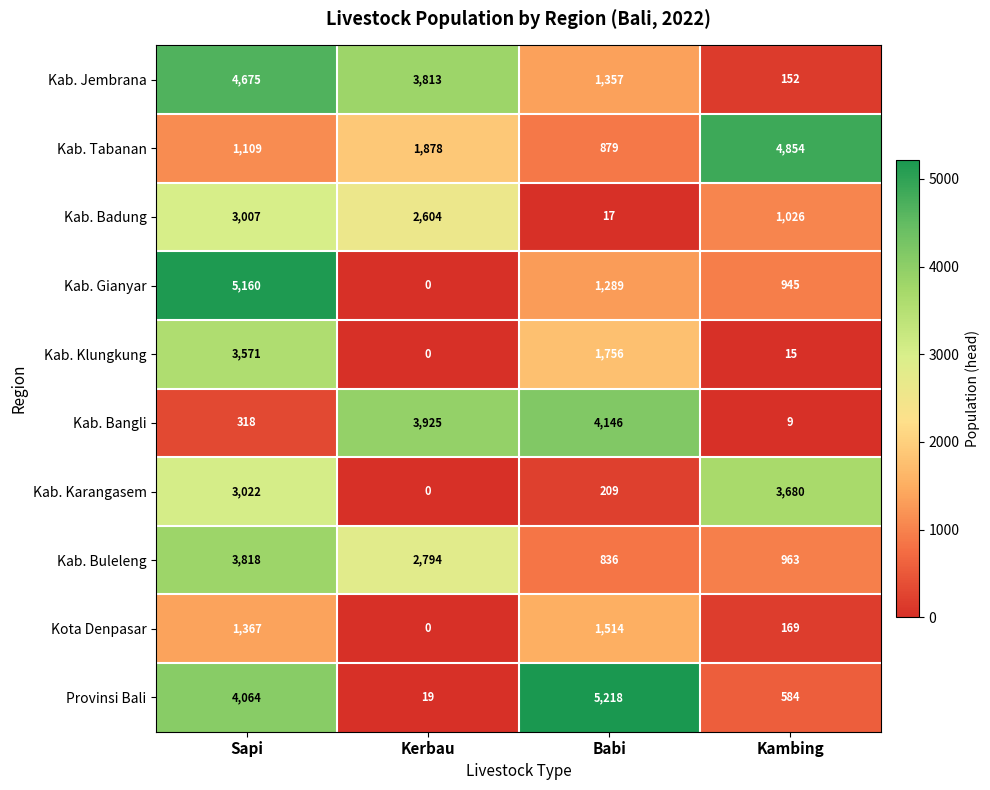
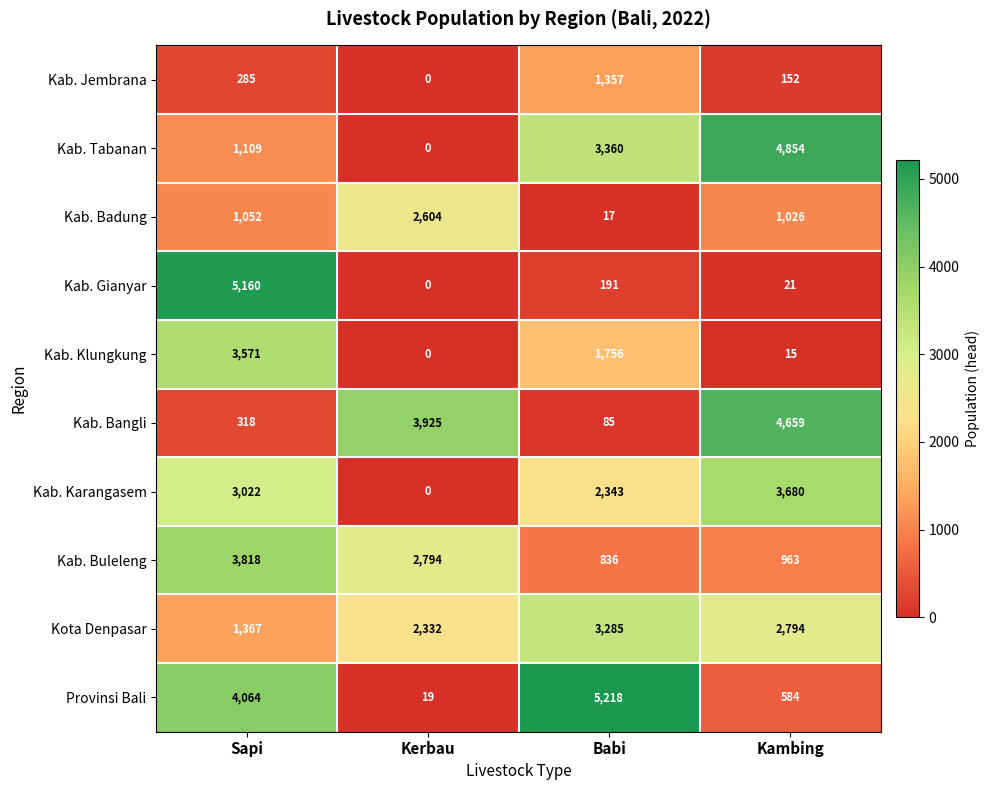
  {
    "Kab. Jembrana": {
-     "Sapi": "4,675",
-     "Kerbau": "3,813",
+     "Sapi": "285",
+     "Kerbau": "0",
      "Babi": "1,357",
      "Kambing": "152"
    },
    "Kab. Tabanan": {
      "Sapi": "1,109",
-     "Kerbau": "1,878",
-     "Babi": "879",
+     "Kerbau": "0",
+     "Babi": "3,360",
      "Kambing": "4,854"
    },
    "Kab. Badung": {
-     "Sapi": "3,007",
+     "Sapi": "1,052",
      "Kerbau": "2,604",
      "Babi": "17",
      "Kambing": "1,026"
    },
    "Kab. Gianyar": {
      "Sapi": "5,160",
      "Kerbau": "0",
-     "Babi": "1,289",
-     "Kambing": "945"
+     "Babi": "191",
+     "Kambing": "21"
    },
    "Kab. Klungkung": {
      "Sapi": "3,571",
      "Kerbau": "0",
      "Babi": "1,756",
      "Kambing": "15"
    },
    "Kab. Bangli": {
      "Sapi": "318",
      "Kerbau": "3,925",
-     "Babi": "4,146",
-     "Kambing": "9"
+     "Babi": "85",
+     "Kambing": "4,659"
    },
    "Kab. Karangasem": {
      "Sapi": "3,022",
      "Kerbau": "0",
-     "Babi": "209",
+     "Babi": "2,343",
      "Kambing": "3,680"
    },
    "Kab. Buleleng": {
      "Sapi": "3,818",
      "Kerbau": "2,794",
      "Babi": "836",
      "Kambing": "963"
    },
    "Kota Denpasar": {
      "Sapi": "1,367",
-     "Kerbau": "0",
-     "Babi": "1,514",
-     "Kambing": "169"
+     "Kerbau": "2,332",
+     "Babi": "3,285",
+     "Kambing": "2,794"
    },
    "Provinsi Bali": {
      "Sapi": "4,064",
      "Kerbau": "19",
      "Babi": "5,218",
      "Kambing": "584"
    }
  }
